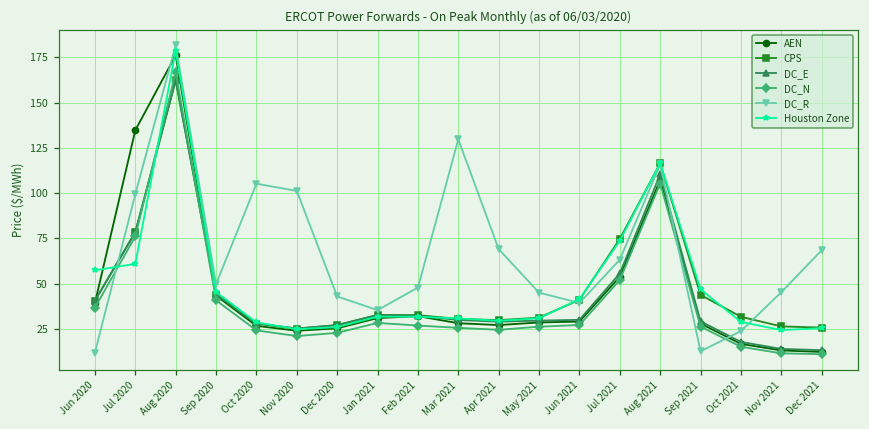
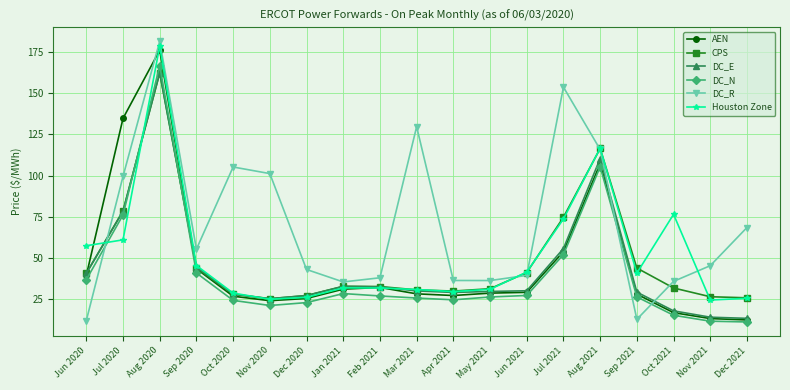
  {
    "AEN": {
      "Jul 2020": 135,
      "Aug 2020": 176,
      "Mar 2021": 28,
      "Apr 2021": 27,
      "Jul 2021": 54,
      "Aug 2021": 107
    },
    "DC_R": {
      "Jun 2020": 12,
      "Jul 2020": 100,
      "Aug 2020": 182,
-     "Sep 2020": 50,
+     "Sep 2020": 55,
      "Oct 2020": 105,
      "Nov 2020": 101,
      "Dec 2020": 43,
      "Jan 2021": 35,
-     "Feb 2021": 48,
+     "Feb 2021": 38,
      "Mar 2021": 130,
-     "Apr 2021": 69,
-     "May 2021": 45,
+     "Apr 2021": 36,
+     "May 2021": 36,
      "Jun 2021": 39,
-     "Jul 2021": 63,
+     "Jul 2021": 154,
      "Sep 2021": 13,
-     "Oct 2021": 24,
+     "Oct 2021": 36,
      "Nov 2021": 45,
      "Dec 2021": 69
    },
    "Houston Zone": {
      "Jun 2020": 57,
      "Jul 2020": 61,
      "Aug 2020": 179,
-     "Sep 2021": 47,
-     "Oct 2021": 29,
+     "Sep 2021": 41,
+     "Oct 2021": 77,
      "Nov 2021": 24
    }
  }
